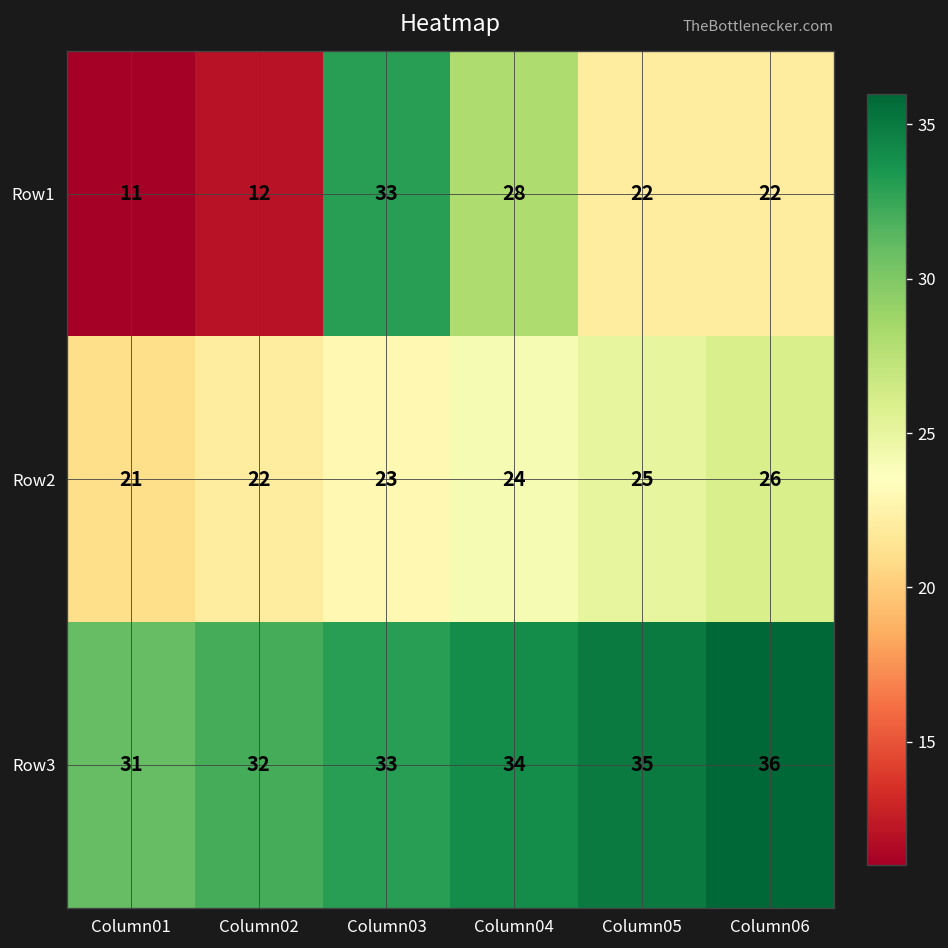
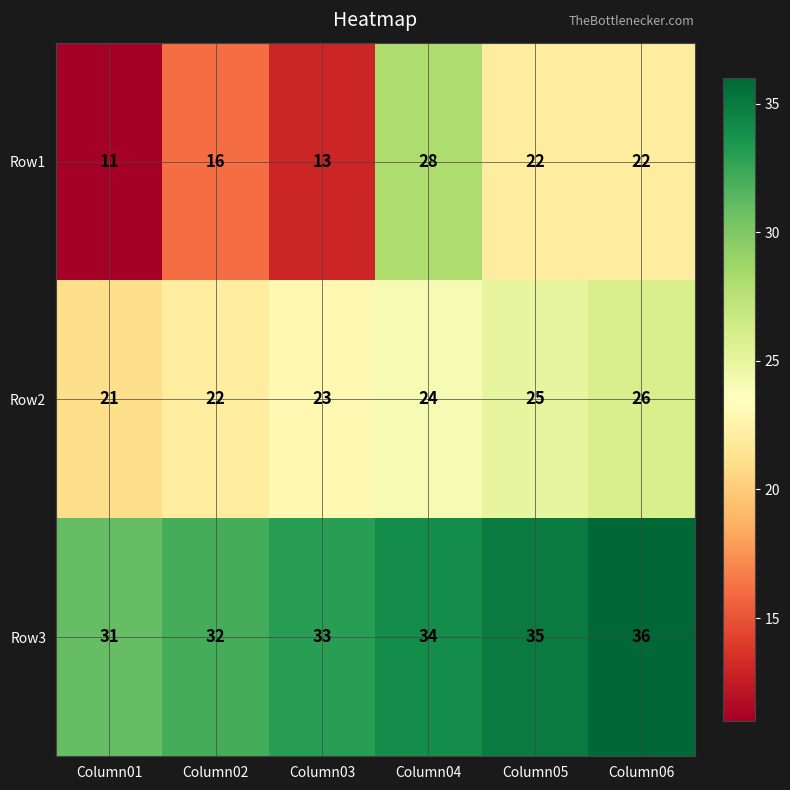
  {
    "Row1": {
      "Column01": 11,
-     "Column02": 12,
-     "Column03": 33,
+     "Column02": 16,
+     "Column03": 13,
      "Column04": 28,
      "Column05": 22,
      "Column06": 22
    },
    "Row2": {
      "Column01": 21,
      "Column02": 22,
      "Column03": 23,
      "Column04": 24,
      "Column05": 25,
      "Column06": 26
    },
    "Row3": {
      "Column01": 31,
      "Column02": 32,
      "Column03": 33,
      "Column04": 34,
      "Column05": 35,
      "Column06": 36
    }
  }
